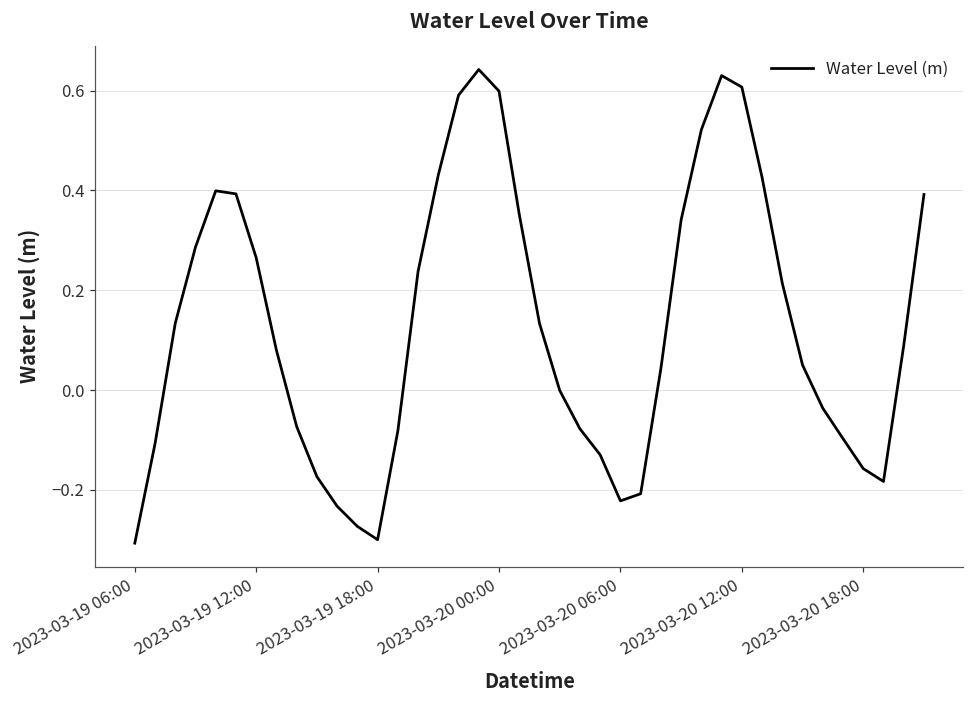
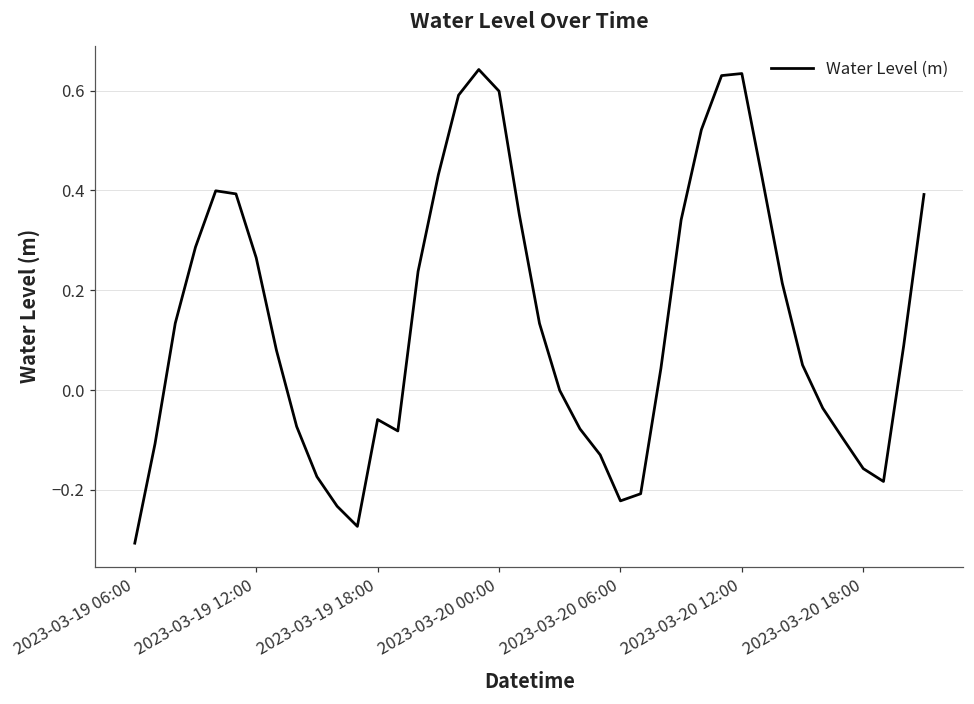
  {
    "2023-03-19 06:00": -0.31,
    "2023-03-19 12:00": 0.27,
-   "2023-03-19 18:00": -0.30,
+   "2023-03-19 18:00": -0.06,
    "2023-03-20 00:00": 0.60,
    "2023-03-20 06:00": -0.22,
-   "2023-03-20 12:00": 0.61,
+   "2023-03-20 12:00": 0.63,
    "2023-03-20 18:00": -0.16
  }
